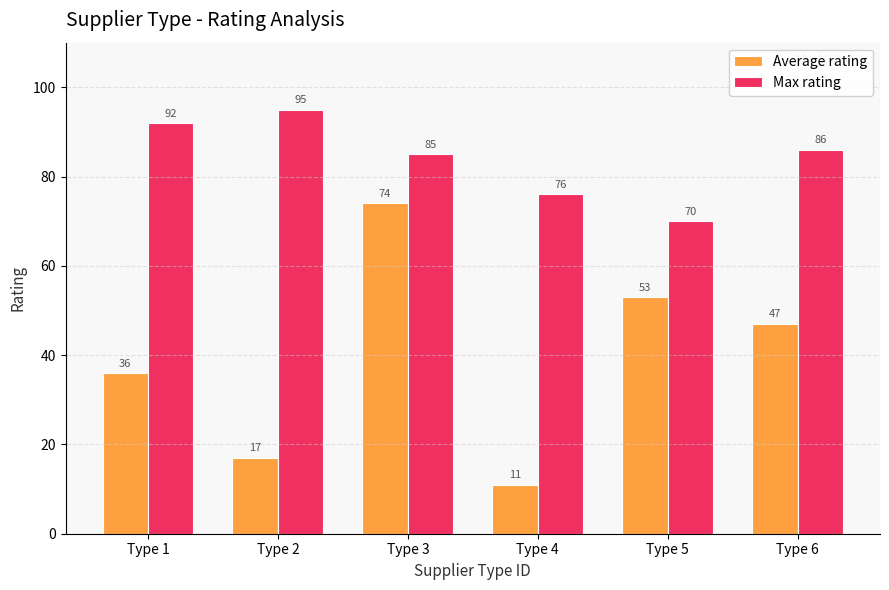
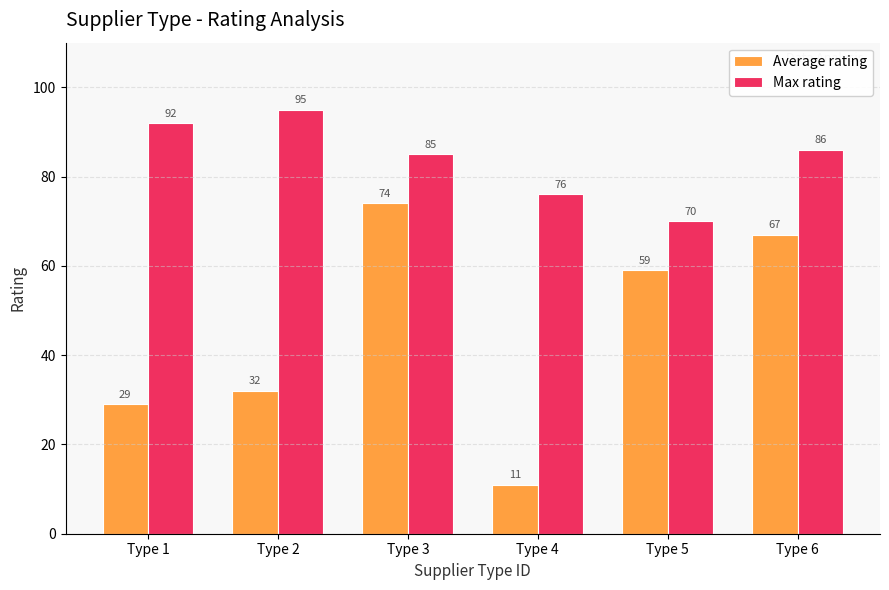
  {
    "Average rating": {
-     "Type 1": 36,
-     "Type 2": 17,
+     "Type 1": 29,
+     "Type 2": 32,
      "Type 3": 74,
      "Type 4": 11,
-     "Type 5": 53,
-     "Type 6": 47
+     "Type 5": 59,
+     "Type 6": 67
    },
    "Max rating": {
      "Type 1": 92,
      "Type 2": 95,
      "Type 3": 85,
      "Type 4": 76,
      "Type 5": 70,
      "Type 6": 86
    }
  }
